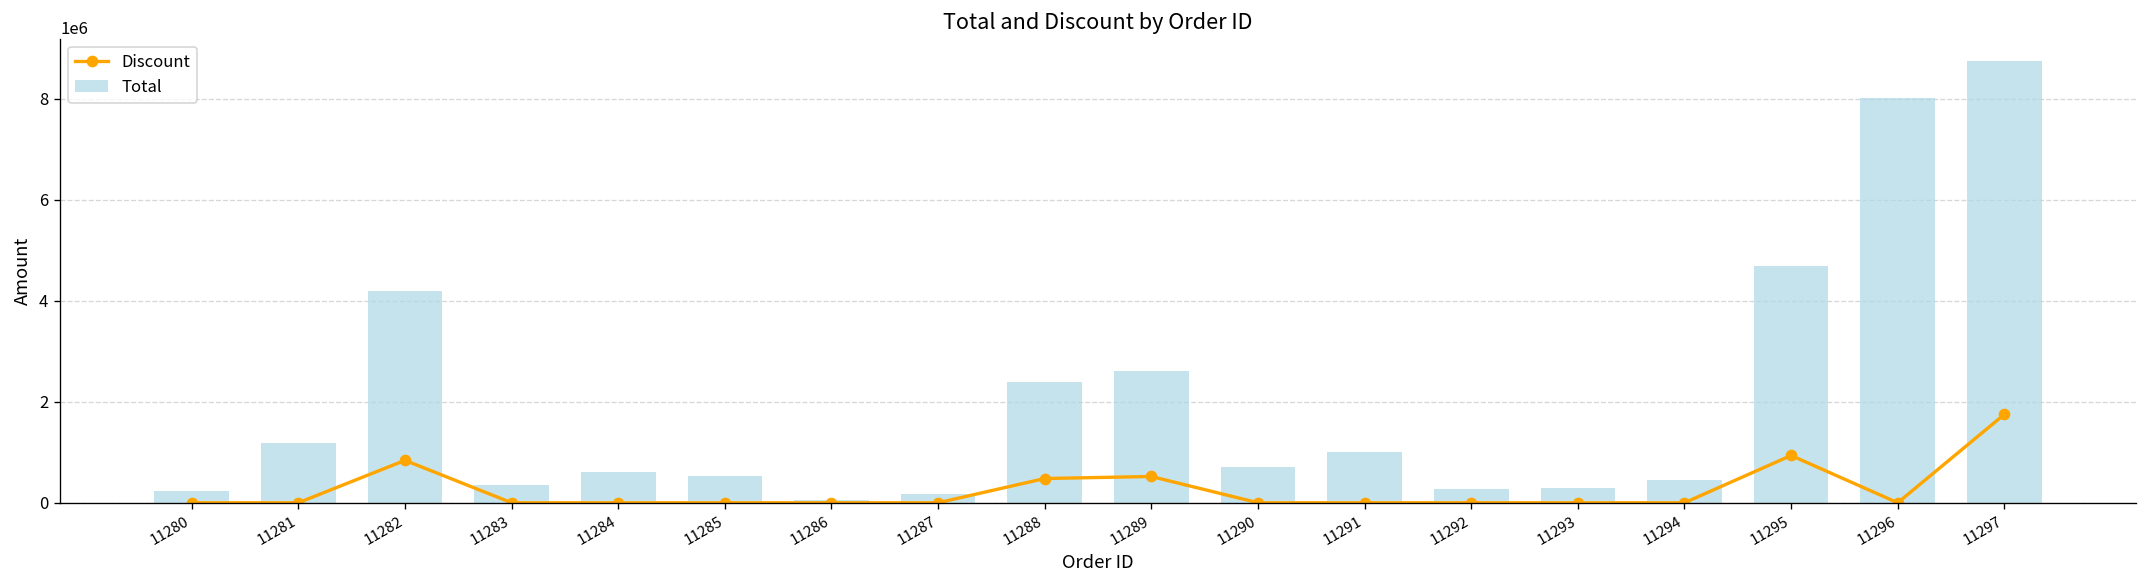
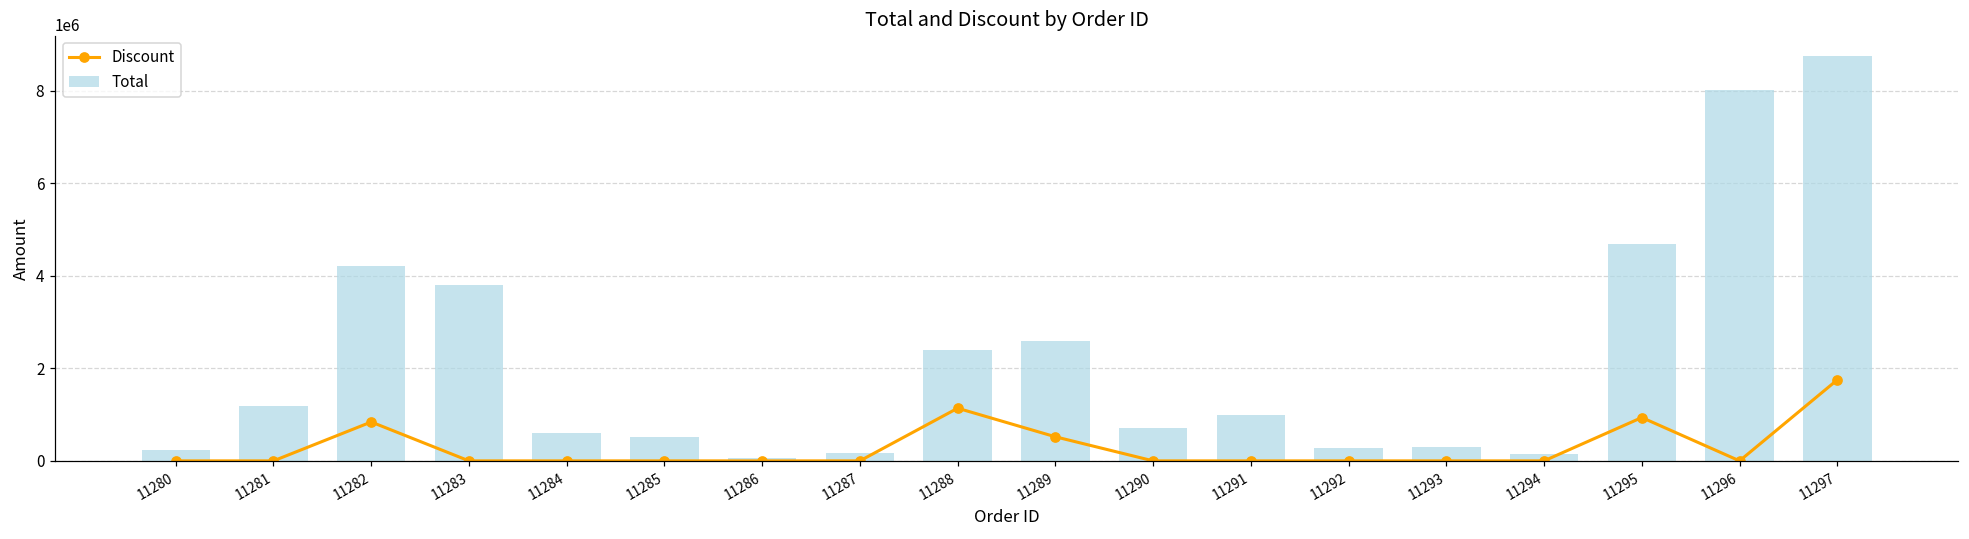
  {
    "Discount": {
      "11280": 0,
      "11281": 0,
      "11282": 800000,
      "11283": 0,
      "11284": 0,
      "11285": 0,
      "11286": 0,
      "11287": 0,
-     "11288": 500000,
+     "11288": 1100000,
      "11289": 500000,
      "11290": 0,
      "11291": 0,
      "11292": 0,
      "11293": 0,
      "11294": 0,
      "11295": 900000,
      "11296": 0,
      "11297": 1800000
    },
    "Total": {
      "11280": 200000,
      "11281": 1200000,
      "11282": 4200000,
-     "11283": 400000,
+     "11283": 3800000,
      "11284": 600000,
      "11285": 500000,
      "11286": 100000,
      "11287": 200000,
      "11288": 2400000,
      "11289": 2600000,
      "11290": 700000,
      "11291": 1000000,
      "11292": 300000,
      "11293": 300000,
-     "11294": 500000,
+     "11294": 200000,
      "11295": 4700000,
      "11296": 8000000,
      "11297": 8800000
    }
  }
